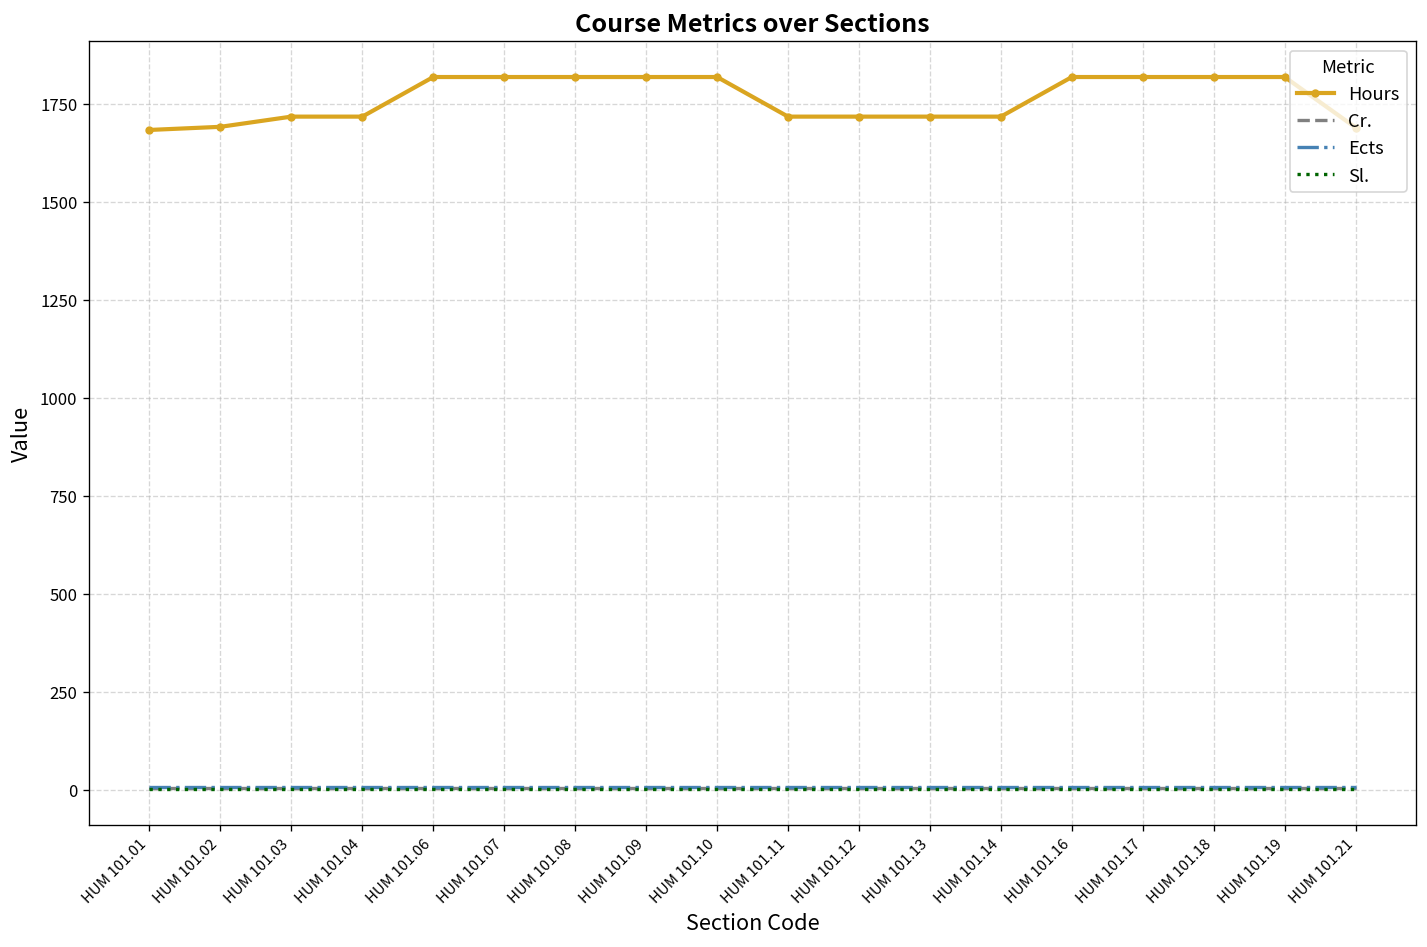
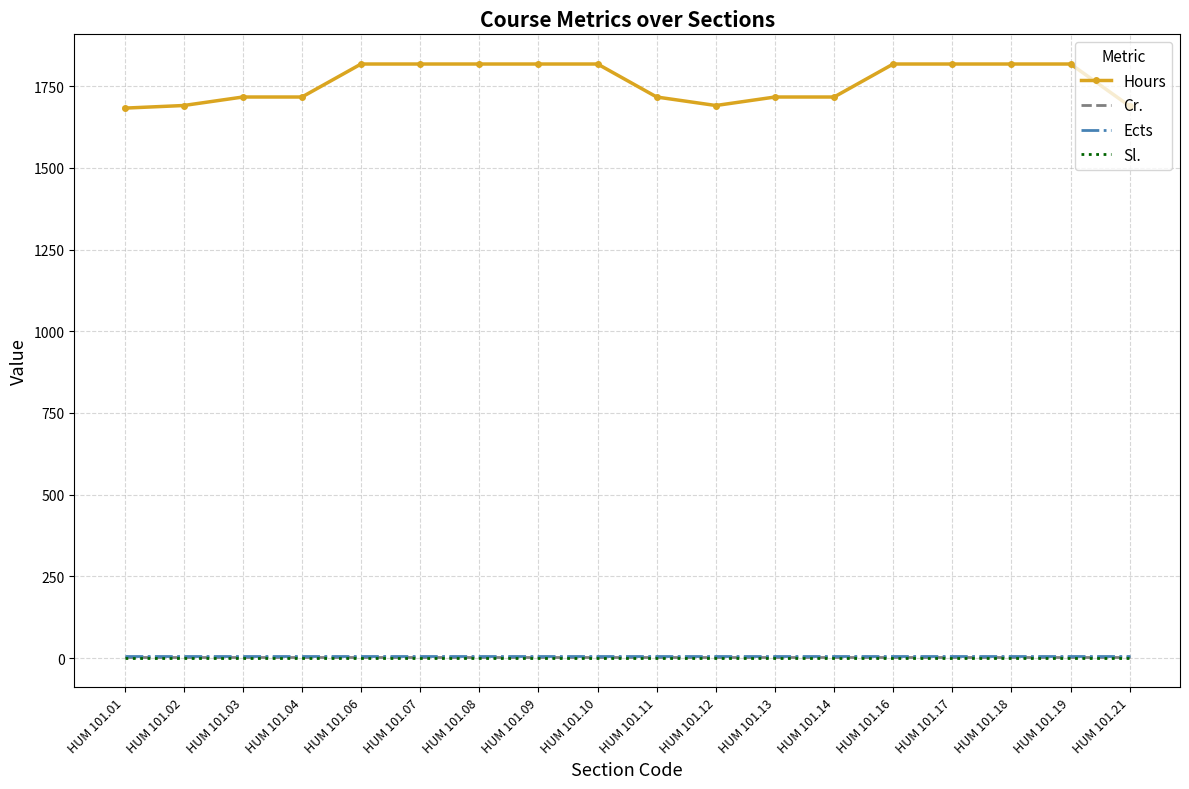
  {
    "Hours": {
      "HUM 101.01": 1680,
      "HUM 101.02": 1690,
      "HUM 101.03": 1720,
      "HUM 101.04": 1720,
      "HUM 101.06": 1820,
      "HUM 101.07": 1820,
      "HUM 101.08": 1820,
      "HUM 101.09": 1820,
      "HUM 101.10": 1820,
      "HUM 101.11": 1720,
-     "HUM 101.12": 1720,
+     "HUM 101.12": 1690,
      "HUM 101.13": 1720,
      "HUM 101.14": 1720,
      "HUM 101.16": 1820,
      "HUM 101.17": 1820,
      "HUM 101.18": 1820,
      "HUM 101.19": 1820
    }
  }
